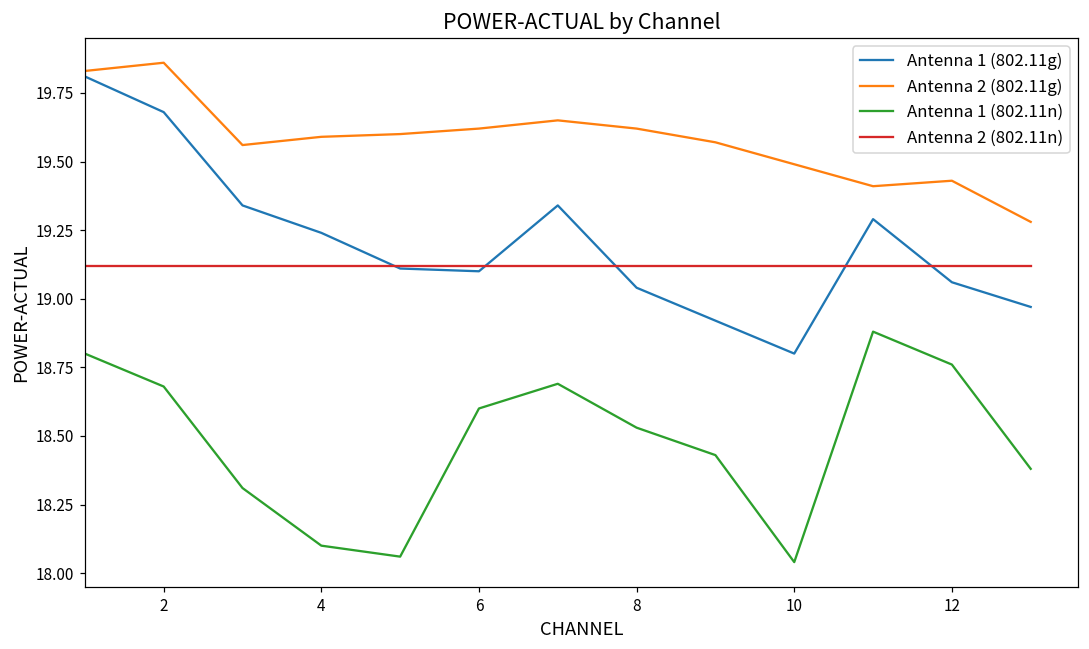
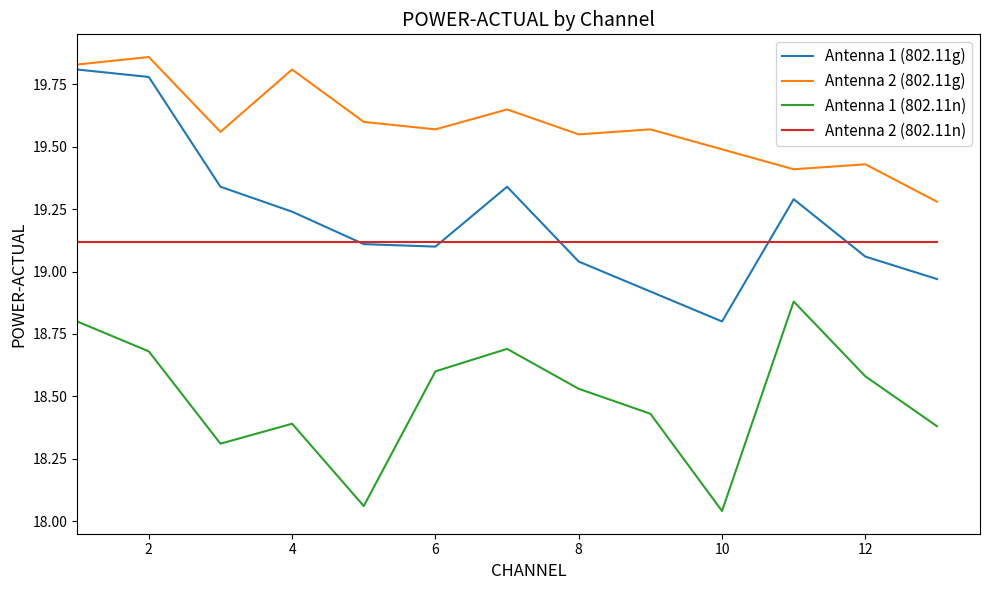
  {
    "Antenna 1 (802.11g)": {
-     "2": 19.68,
+     "2": 19.78,
      "4": 19.24,
      "6": 19.10,
      "8": 19.04,
      "10": 18.80,
      "12": 19.06
    },
    "Antenna 2 (802.11g)": {
      "2": 19.86,
-     "4": 19.59,
-     "6": 19.62,
-     "8": 19.62,
+     "4": 19.81,
+     "6": 19.57,
+     "8": 19.55,
      "10": 19.49,
      "12": 19.43
    },
    "Antenna 1 (802.11n)": {
      "2": 18.68,
-     "4": 18.10,
+     "4": 18.39,
      "6": 18.60,
      "8": 18.53,
      "10": 18.04,
-     "12": 18.76
+     "12": 18.58
    },
    "Antenna 2 (802.11n)": {
      "2": 19.12,
      "4": 19.12,
      "6": 19.12,
      "8": 19.12,
      "10": 19.12,
      "12": 19.12
    }
  }
